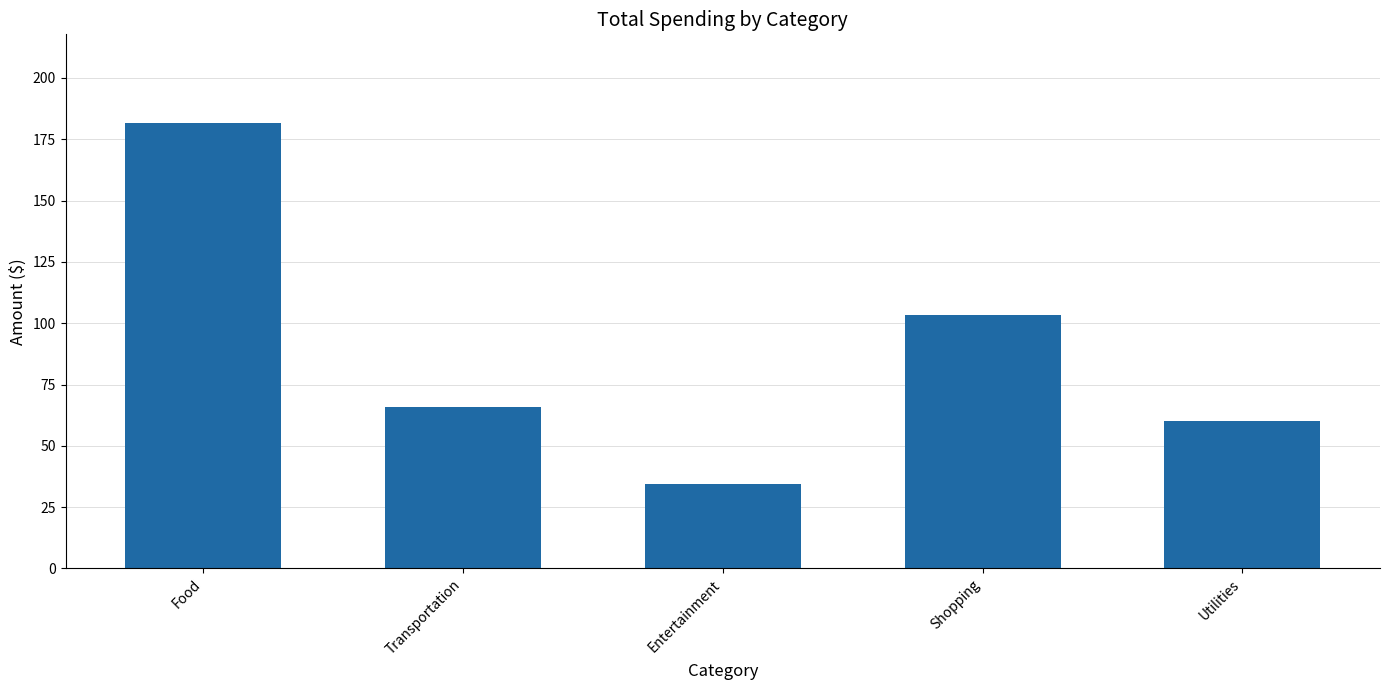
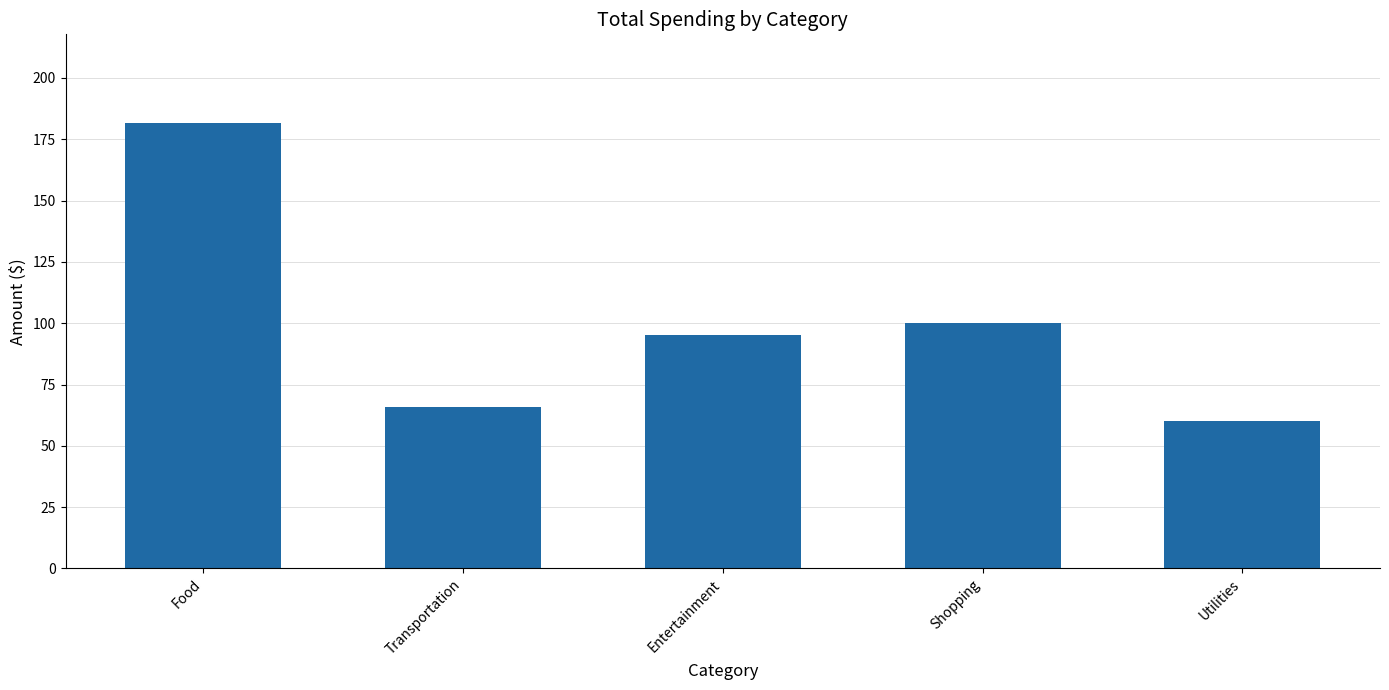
  {
    "Food": 182,
    "Transportation": 66,
-   "Entertainment": 34,
-   "Shopping": 103,
+   "Entertainment": 95,
+   "Shopping": 100,
    "Utilities": 60
  }
